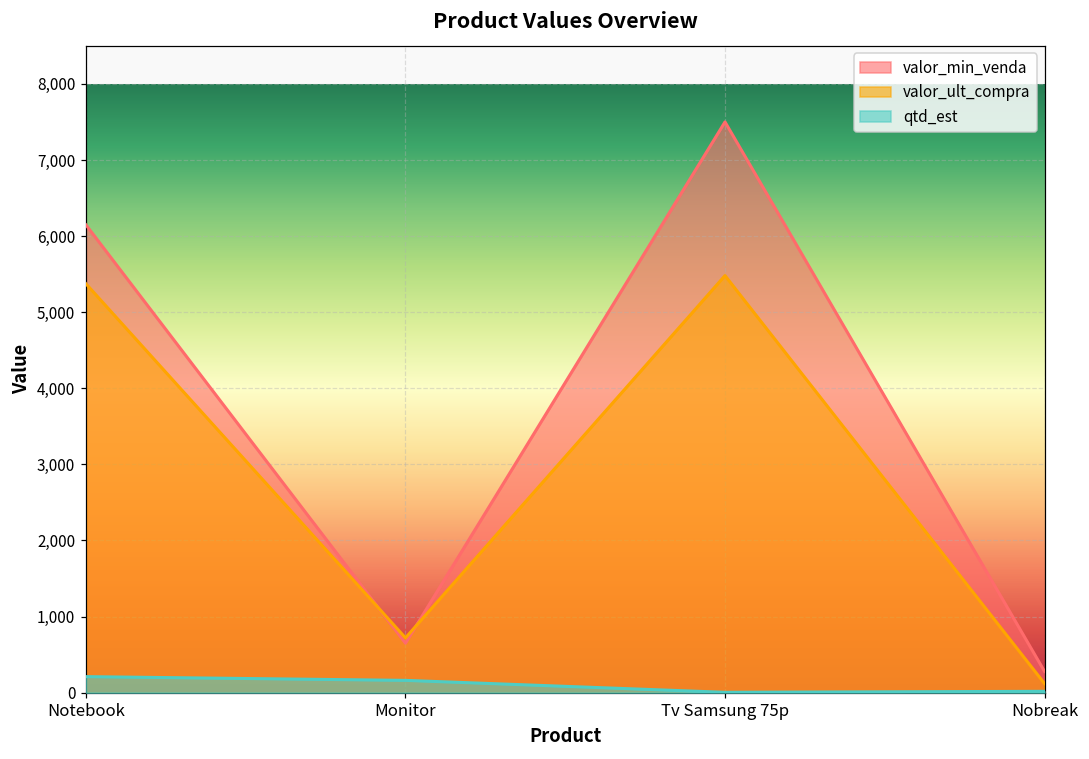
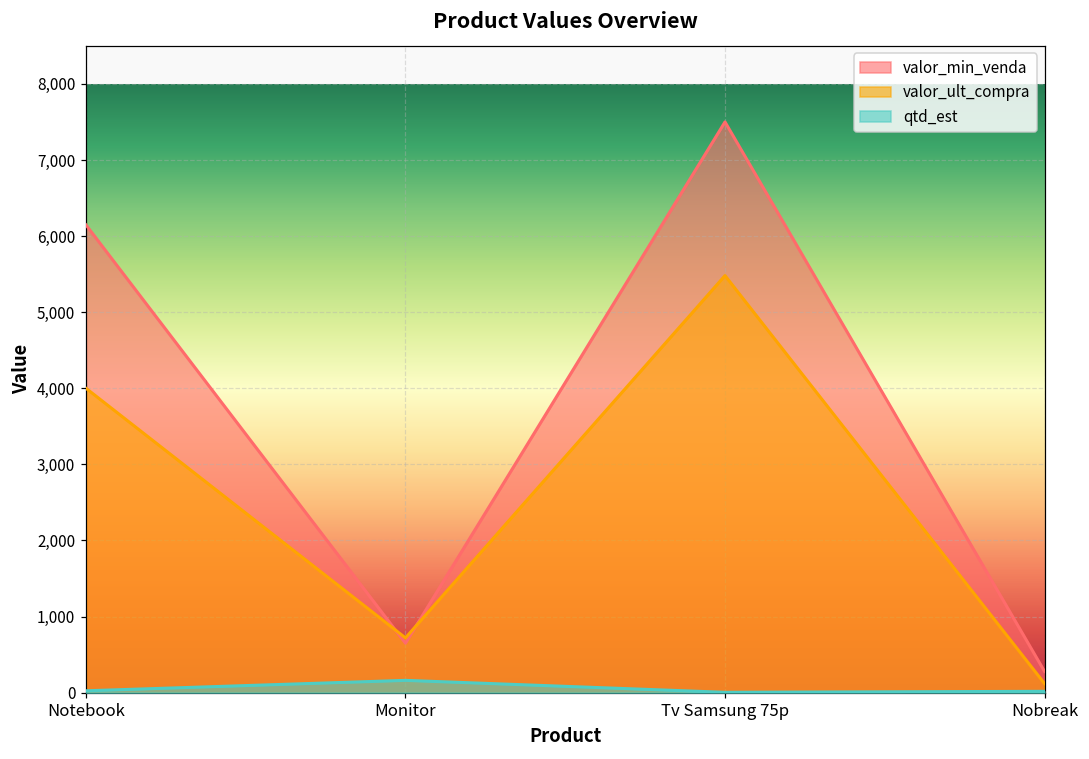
  {
    "valor_min_venda": {
      "Notebook": "6,100",
      "Monitor": "700",
      "Tv Samsung 75p": "7,500",
      "Nobreak": "300"
    },
    "valor_ult_compra": {
-     "Notebook": "5,400",
+     "Notebook": "4,000",
      "Monitor": "700",
      "Tv Samsung 75p": "5,500",
      "Nobreak": "100"
    },
    "qtd_est": {
-     "Notebook": "200",
+     "Notebook": "0",
      "Monitor": "200",
      "Tv Samsung 75p": "0",
      "Nobreak": "0"
    }
  }
